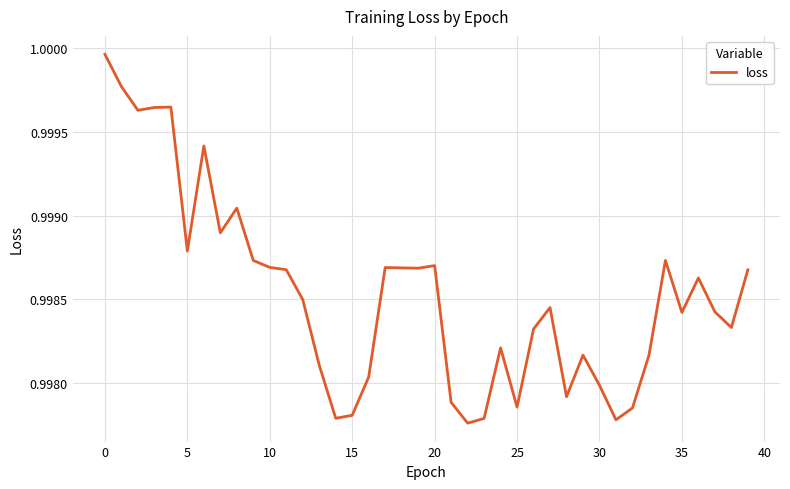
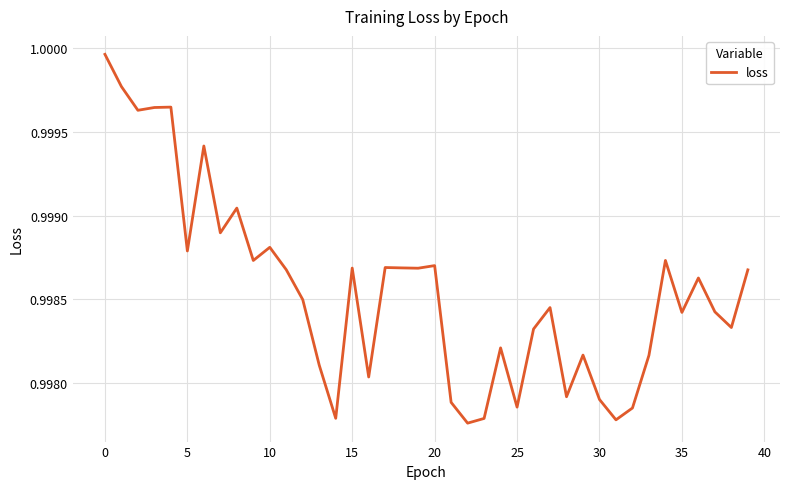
  {
    "0": 0.99996,
    "5": 0.99879,
-   "10": 0.99869,
-   "15": 0.99781,
+   "10": 0.99881,
+   "15": 0.99869,
    "20": 0.99870,
    "25": 0.99786,
-   "30": 0.99799,
+   "30": 0.99790,
    "35": 0.99842
  }
